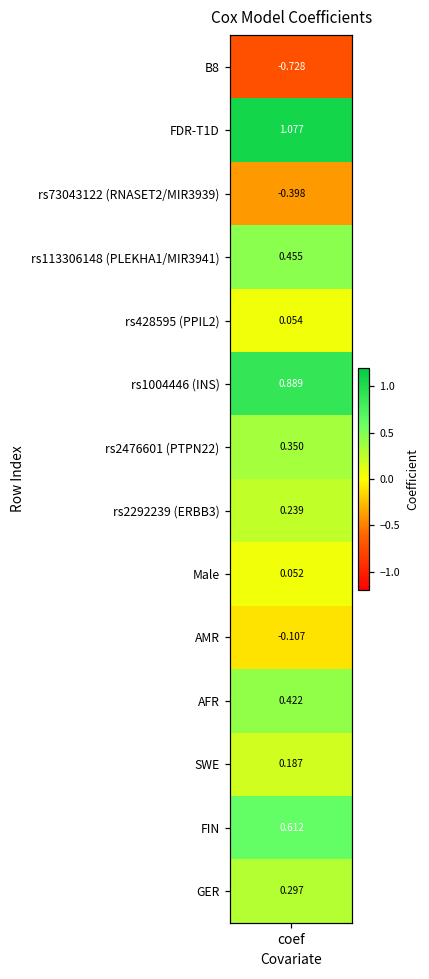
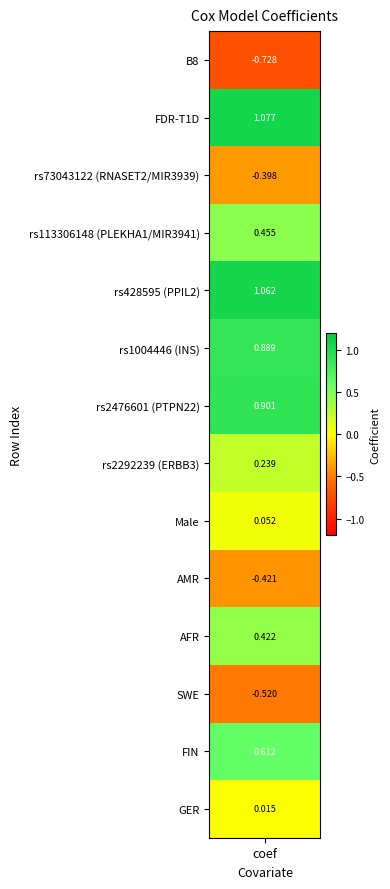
  {
    "B8": {
      "coef": -0.728
    },
    "FDR-T1D": {
      "coef": 1.077
    },
    "rs73043122 (RNASET2/MIR3939)": {
      "coef": -0.398
    },
    "rs113306148 (PLEKHA1/MIR3941)": {
      "coef": 0.455
    },
    "rs428595 (PPIL2)": {
-     "coef": 0.054
+     "coef": 1.062
    },
    "rs1004446 (INS)": {
      "coef": 0.889
    },
    "rs2476601 (PTPN22)": {
-     "coef": 0.350
+     "coef": 0.901
    },
    "rs2292239 (ERBB3)": {
      "coef": 0.239
    },
    "Male": {
      "coef": 0.052
    },
    "AMR": {
-     "coef": -0.107
+     "coef": -0.421
    },
    "AFR": {
      "coef": 0.422
    },
    "SWE": {
-     "coef": 0.187
+     "coef": -0.520
    },
    "FIN": {
      "coef": 0.612
    },
    "GER": {
-     "coef": 0.297
+     "coef": 0.015
    }
  }
